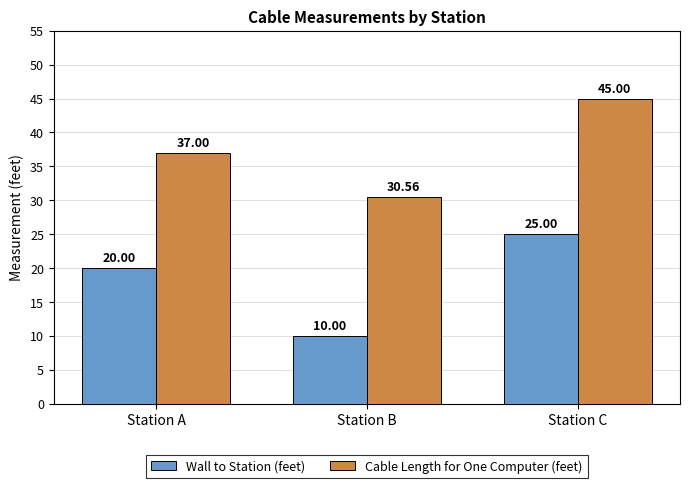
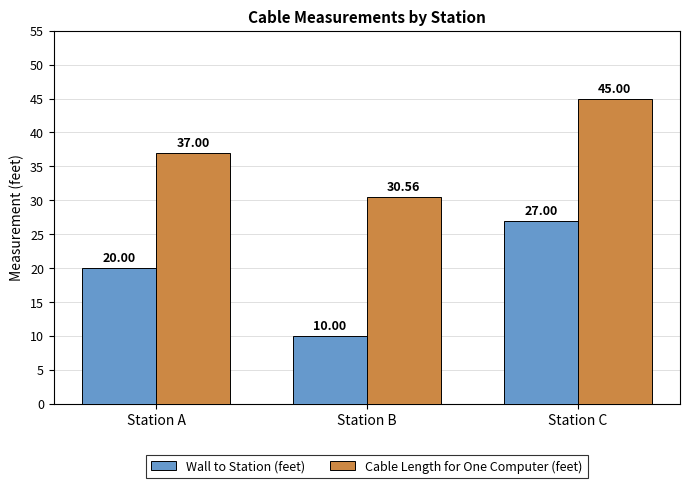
  {
    "Wall to Station (feet)": {
      "Station A": 20.00,
      "Station B": 10.00,
-     "Station C": 25.00
+     "Station C": 27.00
    },
    "Cable Length for One Computer (feet)": {
      "Station A": 37.00,
      "Station B": 30.56,
      "Station C": 45.00
    }
  }
